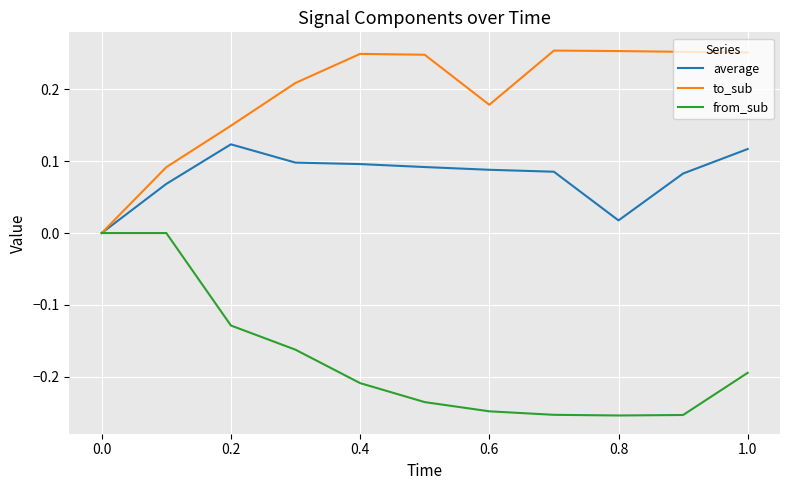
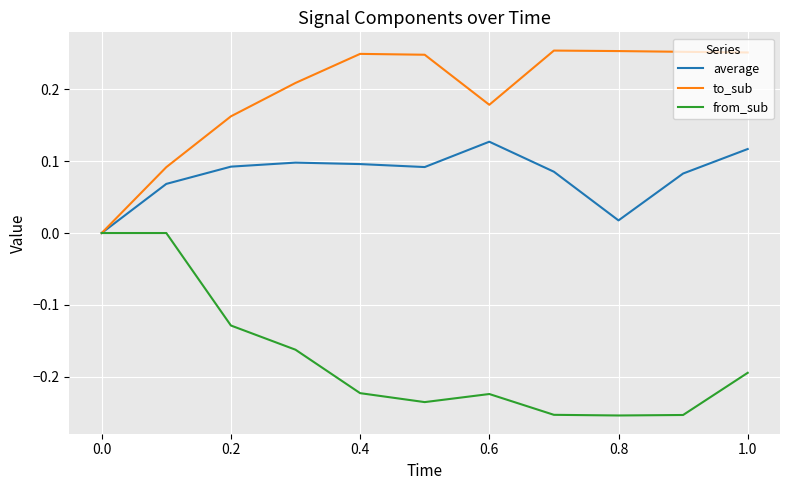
  {
    "average": {
-     "0.2": 0.12,
+     "0.2": 0.09,
      "0.4": 0.10,
-     "0.6": 0.09,
+     "0.6": 0.13,
      "0.8": 0.02,
      "1.0": 0.12
    },
    "to_sub": {
-     "0.2": 0.15,
+     "0.2": 0.16,
      "0.4": 0.25,
      "0.6": 0.18,
      "0.8": 0.25
    },
    "from_sub": {
      "0.2": -0.13,
-     "0.4": -0.21,
-     "0.6": -0.25,
+     "0.4": -0.22,
+     "0.6": -0.22,
      "0.8": -0.25,
      "1.0": -0.19
    }
  }
